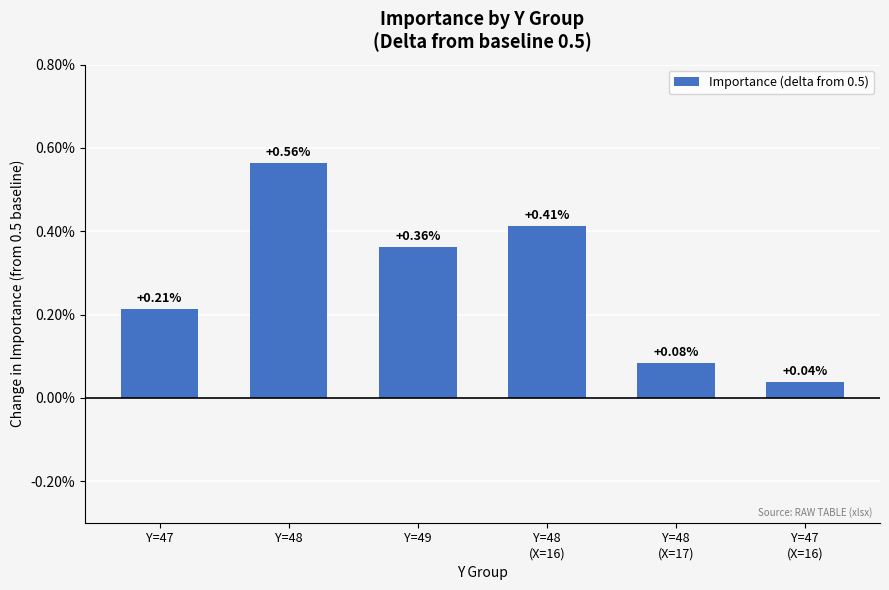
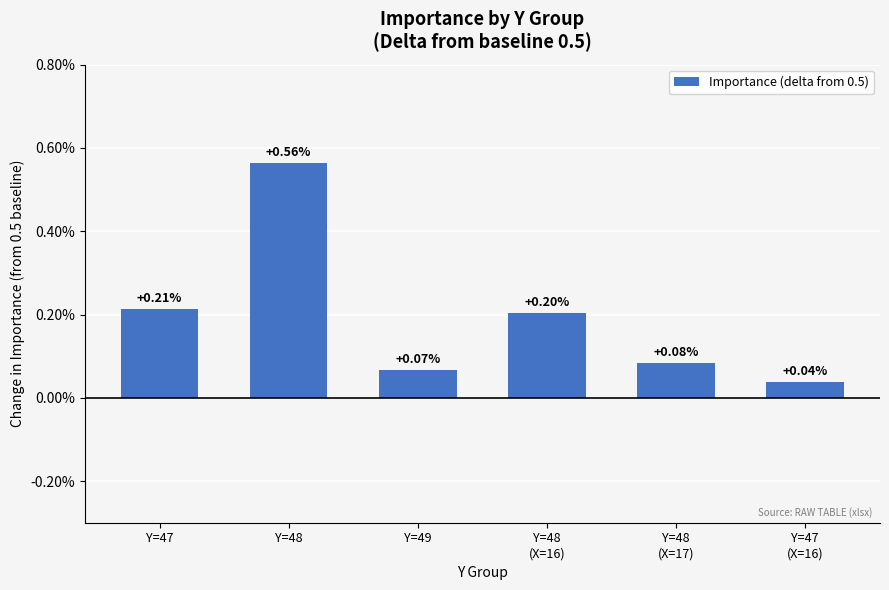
  {
    "Y=47": "+0.21%",
    "Y=48": "+0.56%",
-   "Y=49": "+0.36%",
-   "Y=48 (X=16)": "+0.41%",
+   "Y=49": "+0.07%",
+   "Y=48 (X=16)": "+0.20%",
    "Y=48 (X=17)": "+0.08%",
    "Y=47 (X=16)": "+0.04%"
  }
